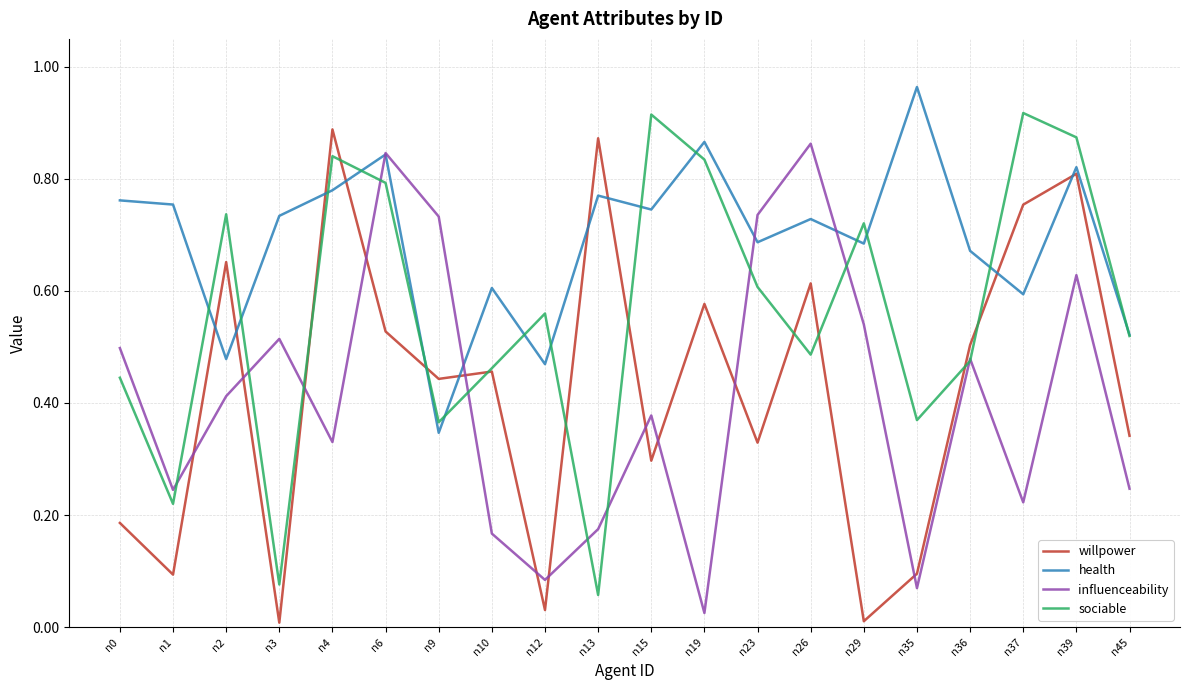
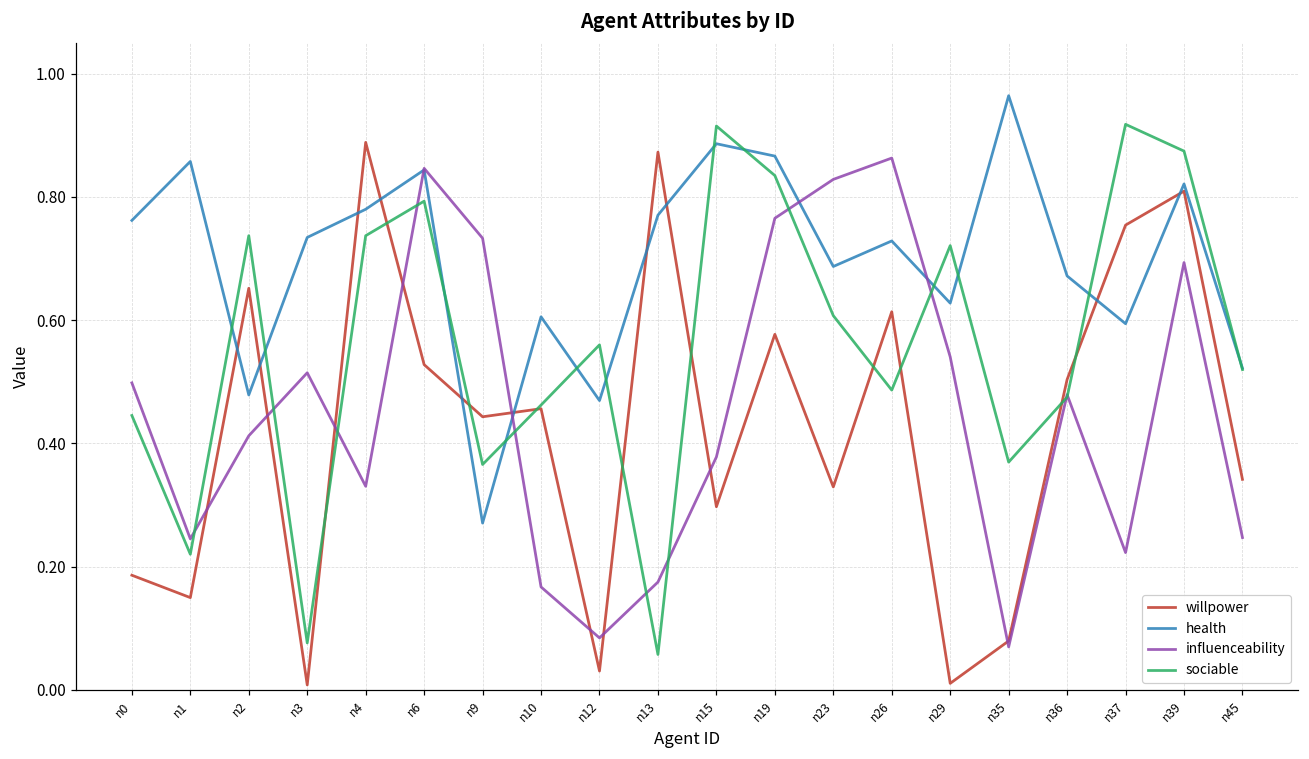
  {
    "willpower": {
      "n0": 0.19,
-     "n1": 0.09,
+     "n1": 0.15,
      "n2": 0.65,
      "n3": 0.01,
      "n4": 0.89,
      "n6": 0.53,
      "n9": 0.44,
      "n10": 0.46,
      "n12": 0.03,
      "n13": 0.87,
      "n15": 0.30,
      "n19": 0.58,
      "n23": 0.33,
      "n26": 0.61,
      "n29": 0.01,
-     "n35": 0.10,
+     "n35": 0.08,
      "n36": 0.50,
      "n37": 0.75,
      "n39": 0.81,
      "n45": 0.34
    },
    "health": {
      "n0": 0.76,
-     "n1": 0.75,
+     "n1": 0.86,
      "n2": 0.48,
      "n3": 0.73,
      "n4": 0.78,
-     "n9": 0.35,
+     "n9": 0.27,
      "n10": 0.61,
      "n12": 0.47,
      "n13": 0.77,
-     "n15": 0.75,
+     "n15": 0.89,
      "n19": 0.87,
      "n23": 0.69,
      "n26": 0.73,
-     "n29": 0.68,
+     "n29": 0.63,
      "n35": 0.96,
      "n36": 0.67,
      "n37": 0.59,
      "n39": 0.82
    },
    "influenceability": {
      "n0": 0.50,
      "n1": 0.24,
      "n2": 0.41,
      "n3": 0.51,
      "n4": 0.33,
      "n9": 0.73,
      "n10": 0.17,
      "n12": 0.08,
      "n13": 0.17,
      "n15": 0.38,
-     "n19": 0.03,
-     "n23": 0.74,
+     "n19": 0.77,
+     "n23": 0.83,
      "n26": 0.86,
      "n29": 0.54,
      "n35": 0.07,
      "n37": 0.22,
-     "n39": 0.63,
+     "n39": 0.69,
      "n45": 0.25
    },
    "sociable": {
      "n0": 0.45,
      "n1": 0.22,
      "n2": 0.74,
      "n3": 0.08,
-     "n4": 0.84,
+     "n4": 0.74,
      "n6": 0.79,
      "n9": 0.37,
      "n10": 0.46,
      "n12": 0.56,
      "n13": 0.06,
      "n15": 0.91,
      "n19": 0.83,
      "n23": 0.61,
      "n26": 0.49,
      "n29": 0.72,
      "n35": 0.37,
      "n37": 0.92,
      "n39": 0.87
    }
  }
